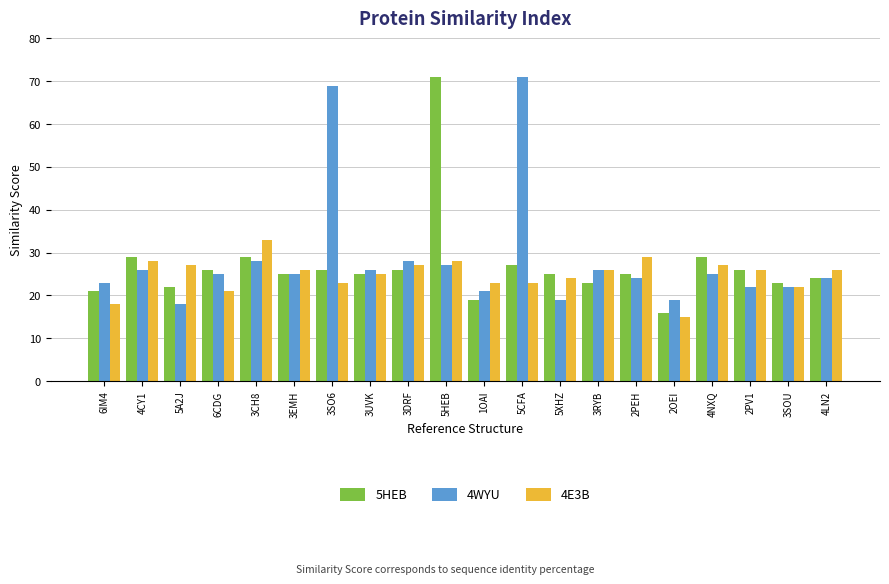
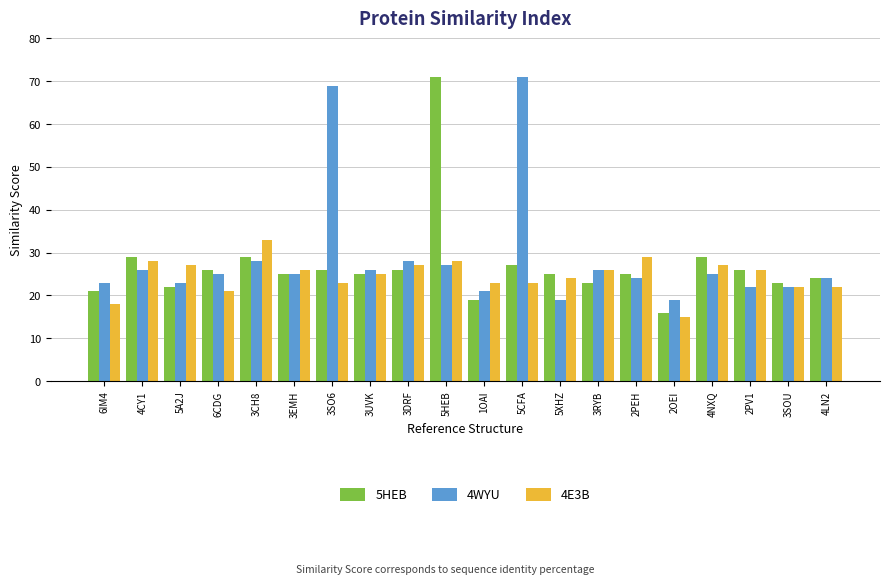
  {
    "5HEB": {
      "6IM4": 21,
      "4CY1": 29,
      "5A2J": 22,
      "6CDG": 26,
      "3CH8": 29,
      "3EMH": 25,
      "3SO6": 26,
      "3UVK": 25,
      "3DRF": 26,
      "5HEB": 71,
      "1OAI": 19,
      "5CFA": 27,
      "5XHZ": 25,
      "3RYB": 23,
      "2PEH": 25,
      "2OEI": 16,
      "4NXQ": 29,
      "2PV1": 26,
      "3SOU": 23,
      "4LN2": 24
    },
    "4WYU": {
      "6IM4": 23,
      "4CY1": 26,
-     "5A2J": 18,
+     "5A2J": 23,
      "6CDG": 25,
      "3CH8": 28,
      "3EMH": 25,
      "3SO6": 69,
      "3UVK": 26,
      "3DRF": 28,
      "5HEB": 27,
      "1OAI": 21,
      "5CFA": 71,
      "5XHZ": 19,
      "3RYB": 26,
      "2PEH": 24,
      "2OEI": 19,
      "4NXQ": 25,
      "2PV1": 22,
      "3SOU": 22,
      "4LN2": 24
    },
    "4E3B": {
      "6IM4": 18,
      "4CY1": 28,
      "5A2J": 27,
      "6CDG": 21,
      "3CH8": 33,
      "3EMH": 26,
      "3SO6": 23,
      "3UVK": 25,
      "3DRF": 27,
      "5HEB": 28,
      "1OAI": 23,
      "5CFA": 23,
      "5XHZ": 24,
      "3RYB": 26,
      "2PEH": 29,
      "2OEI": 15,
      "4NXQ": 27,
      "2PV1": 26,
      "3SOU": 22,
-     "4LN2": 26
+     "4LN2": 22
    }
  }
